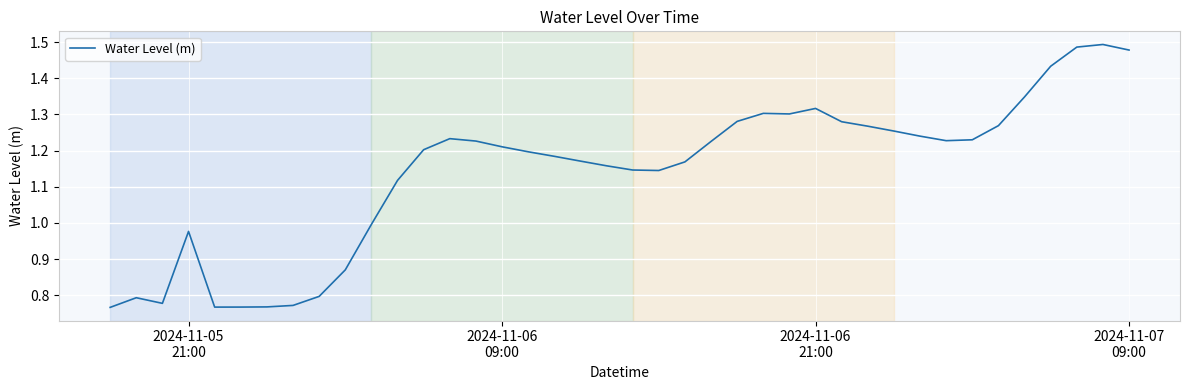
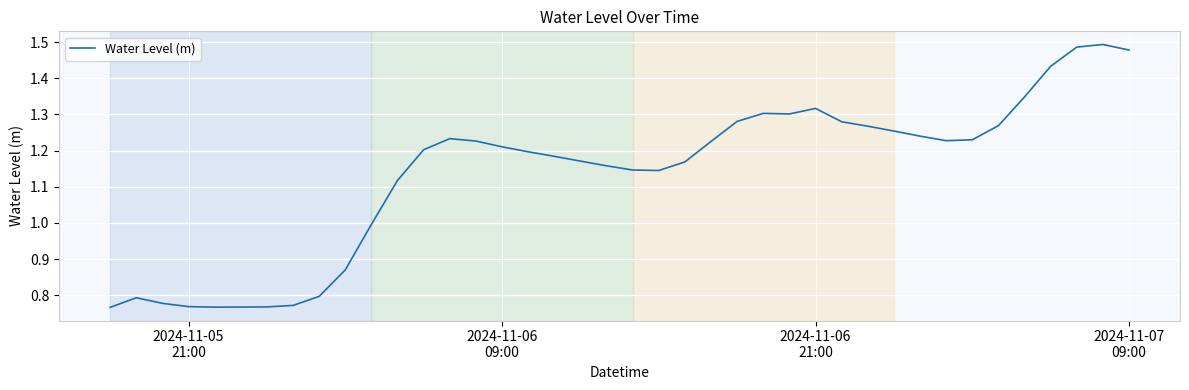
  {
-   "2024-11-05 21:00": 0.98,
+   "2024-11-05 21:00": 0.77,
    "2024-11-06 09:00": 1.21,
    "2024-11-06 21:00": 1.32,
    "2024-11-07 09:00": 1.48
  }
